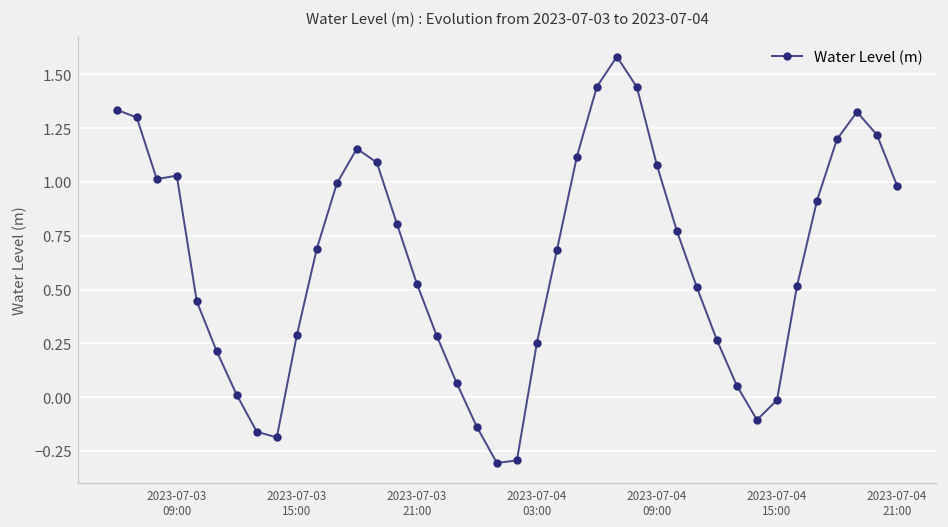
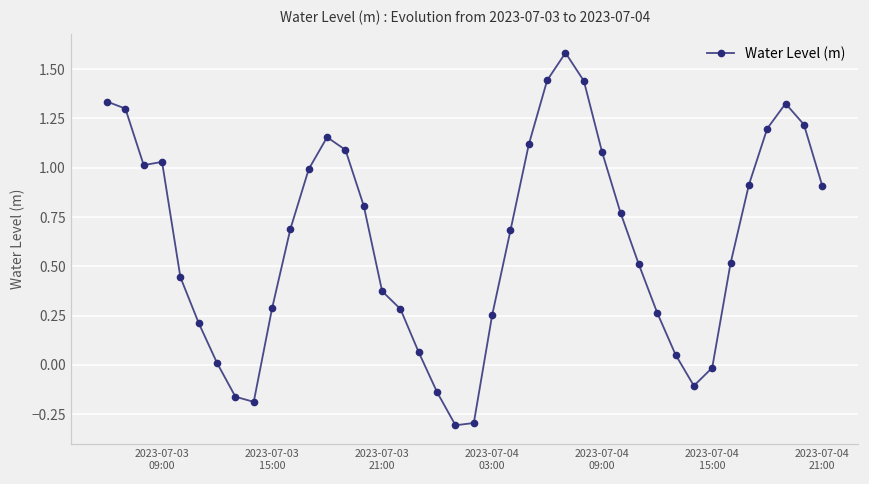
  {
    "2023-07-03 09:00": 1.03,
    "2023-07-03 15:00": 0.29,
-   "2023-07-03 21:00": 0.53,
+   "2023-07-03 21:00": 0.37,
    "2023-07-04 03:00": 0.25,
    "2023-07-04 09:00": 1.08,
    "2023-07-04 15:00": -0.01,
-   "2023-07-04 21:00": 0.98
+   "2023-07-04 21:00": 0.91
  }
